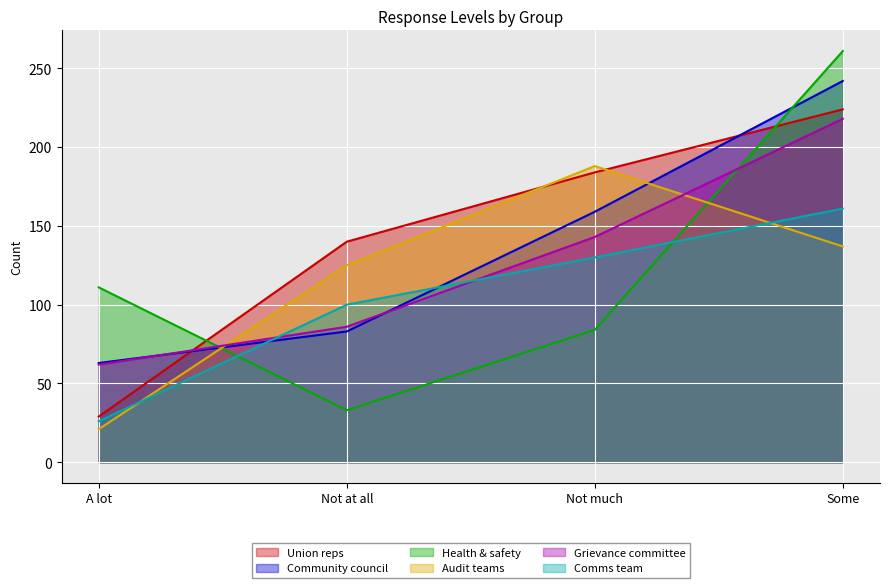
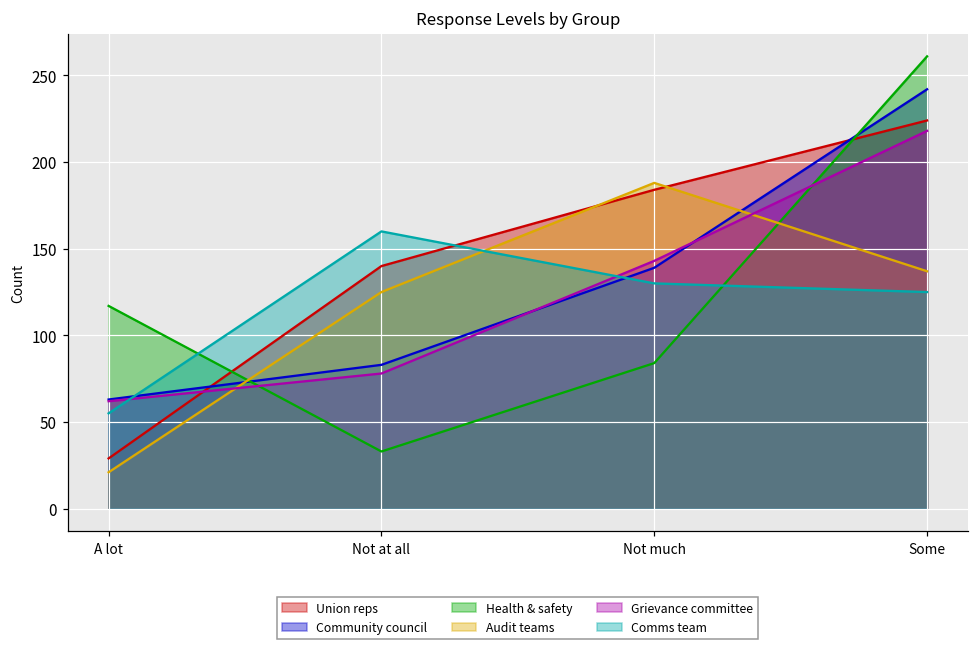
  {
    "Union reps": {
      "A lot": 29,
      "Not at all": 140,
      "Not much": 184,
      "Some": 224
    },
    "Community council": {
      "Not at all": 83,
-     "Not much": 159,
+     "Not much": 139,
      "Some": 242
    },
    "Health & safety": {
-     "A lot": 111,
+     "A lot": 117,
      "Not at all": 33,
      "Not much": 84,
      "Some": 261
    },
    "Audit teams": {
      "A lot": 21,
      "Not at all": 125,
      "Not much": 188,
      "Some": 137
    },
    "Grievance committee": {
-     "Not at all": 86,
+     "Not at all": 78,
      "Not much": 143,
      "Some": 218
    },
    "Comms team": {
-     "A lot": 26,
-     "Not at all": 100,
+     "A lot": 55,
+     "Not at all": 160,
      "Not much": 130,
-     "Some": 161
+     "Some": 125
    }
  }
